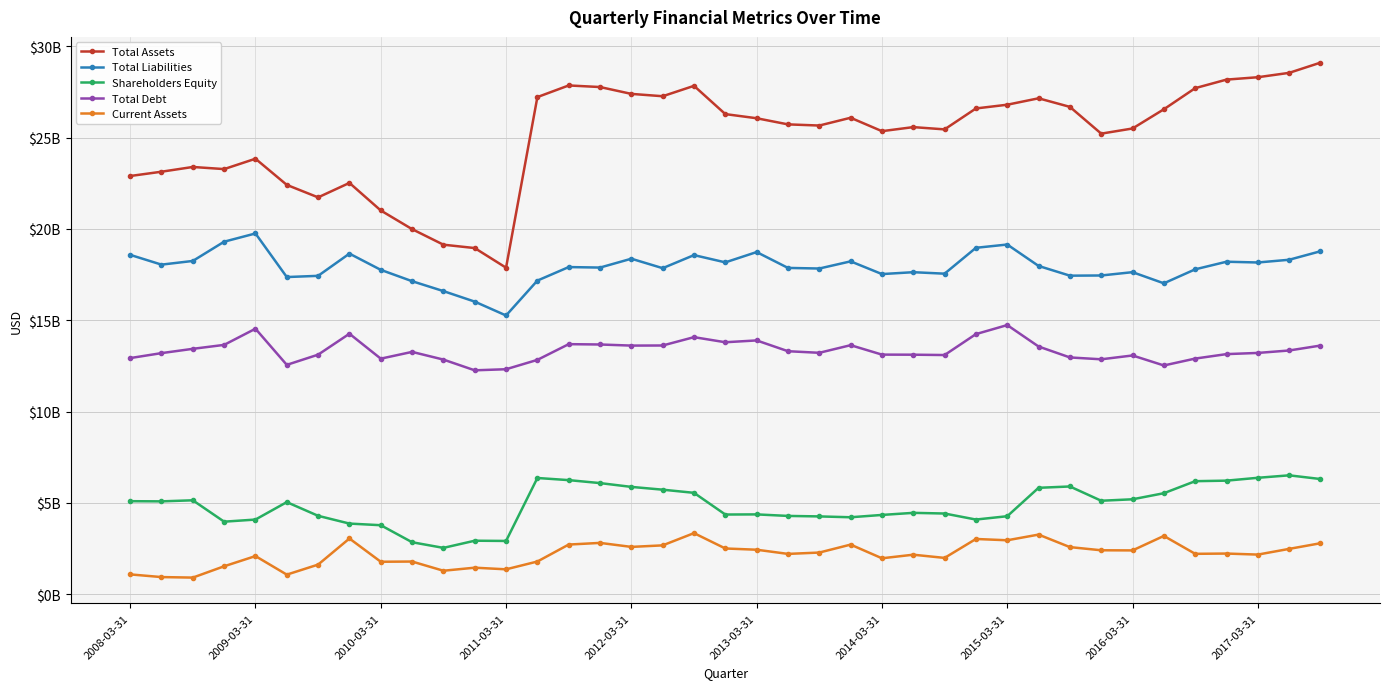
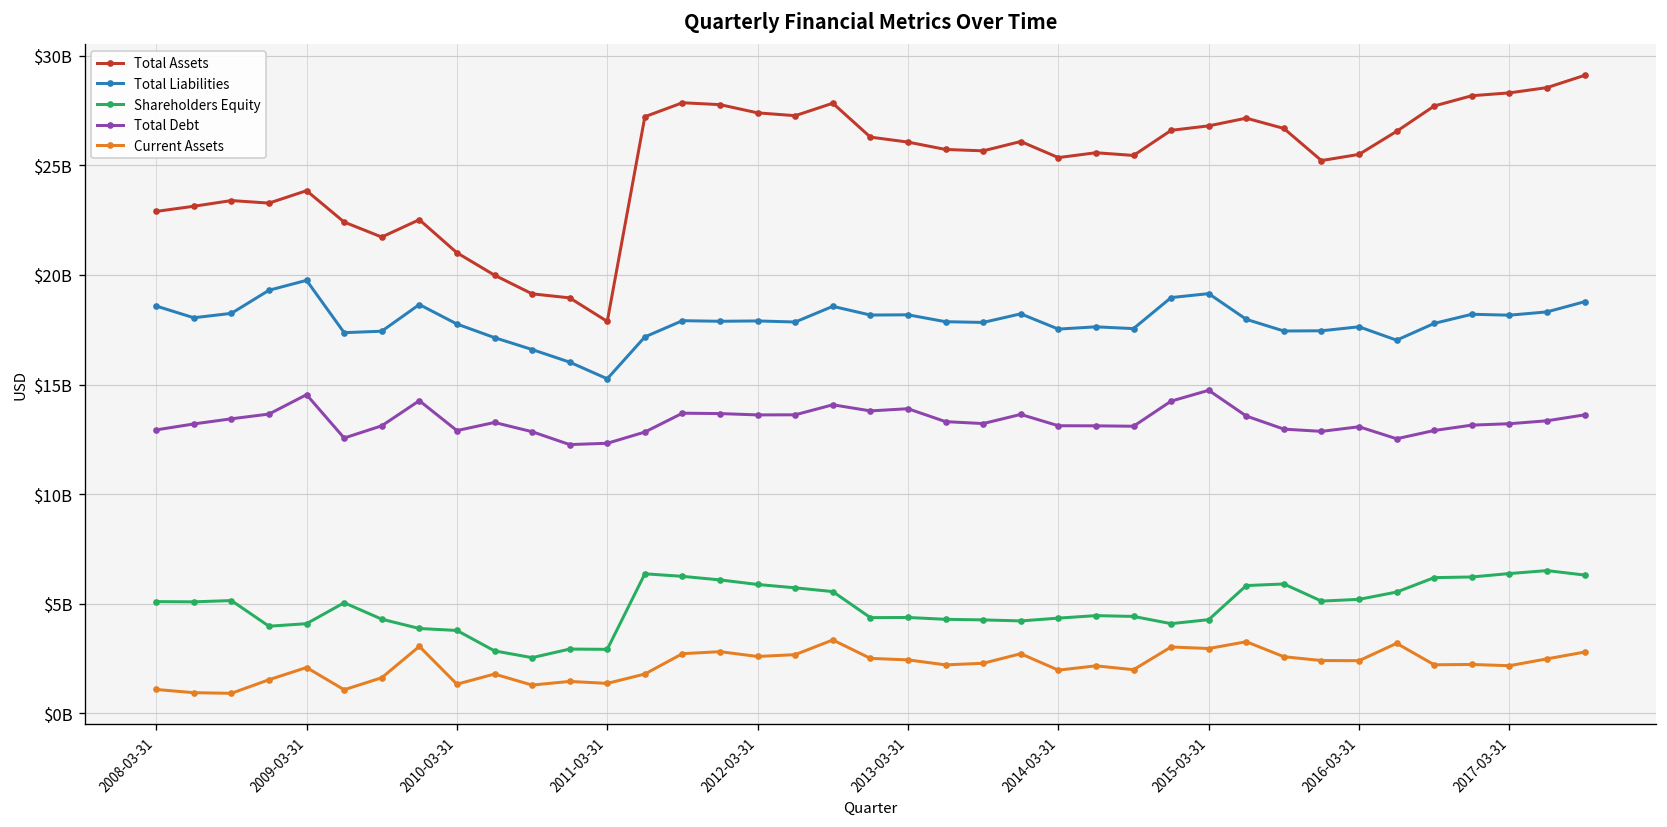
  {
    "Total Assets": {
      "2008-03-31": "$22900000000",
      "2009-03-31": "$23800000000",
      "2010-03-31": "$21000000000",
      "2011-03-31": "$17900000000",
      "2012-03-31": "$27400000000",
      "2013-03-31": "$26100000000",
      "2014-03-31": "$25400000000",
      "2015-03-31": "$26800000000",
      "2016-03-31": "$25500000000",
      "2017-03-31": "$28300000000"
    },
    "Total Liabilities": {
      "2008-03-31": "$18600000000",
      "2009-03-31": "$19800000000",
      "2010-03-31": "$17800000000",
      "2011-03-31": "$15300000000",
-     "2012-03-31": "$18400000000",
-     "2013-03-31": "$18700000000",
+     "2012-03-31": "$17900000000",
+     "2013-03-31": "$18200000000",
      "2014-03-31": "$17500000000",
      "2015-03-31": "$19100000000",
      "2016-03-31": "$17600000000",
      "2017-03-31": "$18200000000"
    },
    "Shareholders Equity": {
      "2008-03-31": "$5100000000",
      "2009-03-31": "$4100000000",
      "2010-03-31": "$3800000000",
      "2011-03-31": "$2900000000",
      "2012-03-31": "$5900000000",
      "2013-03-31": "$4400000000",
      "2014-03-31": "$4300000000",
      "2015-03-31": "$4300000000",
      "2016-03-31": "$5200000000",
      "2017-03-31": "$6400000000"
    },
    "Total Debt": {
      "2008-03-31": "$12900000000",
      "2009-03-31": "$14500000000",
      "2010-03-31": "$12900000000",
      "2011-03-31": "$12300000000",
      "2012-03-31": "$13600000000",
      "2013-03-31": "$13900000000",
      "2014-03-31": "$13100000000",
      "2015-03-31": "$14700000000",
      "2016-03-31": "$13100000000",
      "2017-03-31": "$13200000000"
    },
    "Current Assets": {
      "2008-03-31": "$1100000000",
      "2009-03-31": "$2100000000",
-     "2010-03-31": "$1800000000",
+     "2010-03-31": "$1300000000",
      "2011-03-31": "$1400000000",
      "2012-03-31": "$2600000000",
      "2013-03-31": "$2400000000",
      "2014-03-31": "$2000000000",
      "2015-03-31": "$3000000000",
      "2016-03-31": "$2400000000",
      "2017-03-31": "$2200000000"
    }
  }
